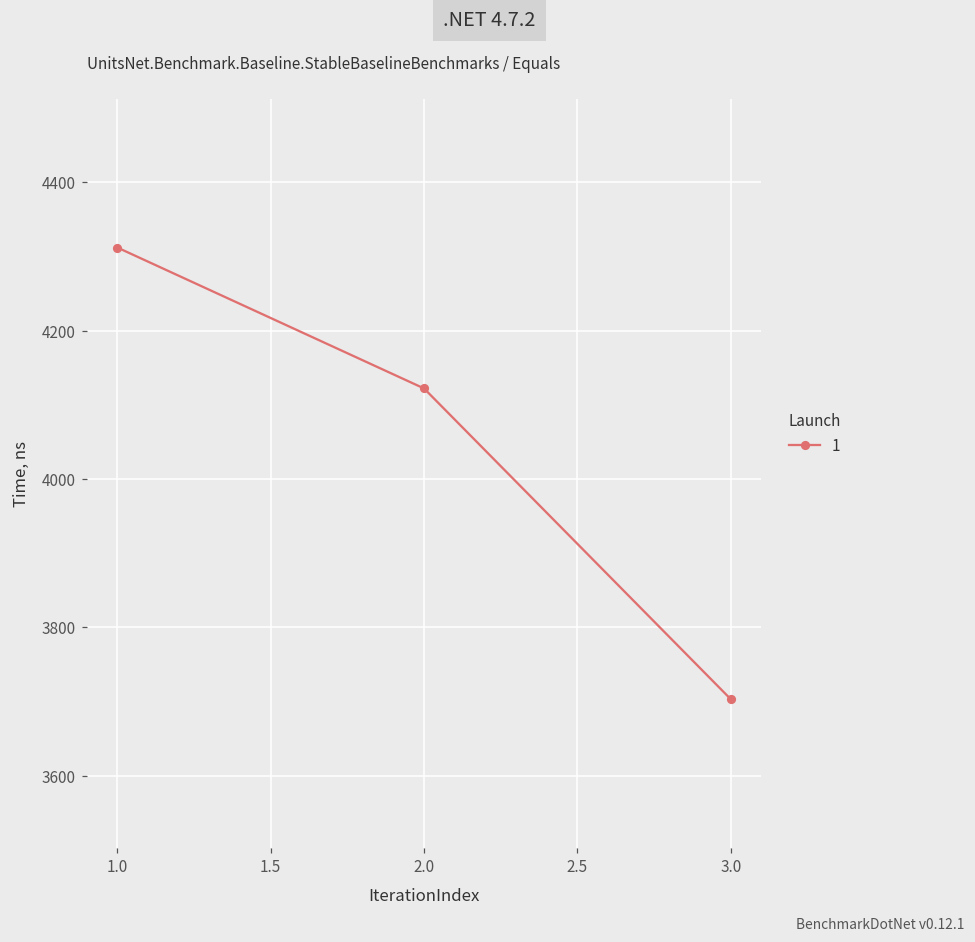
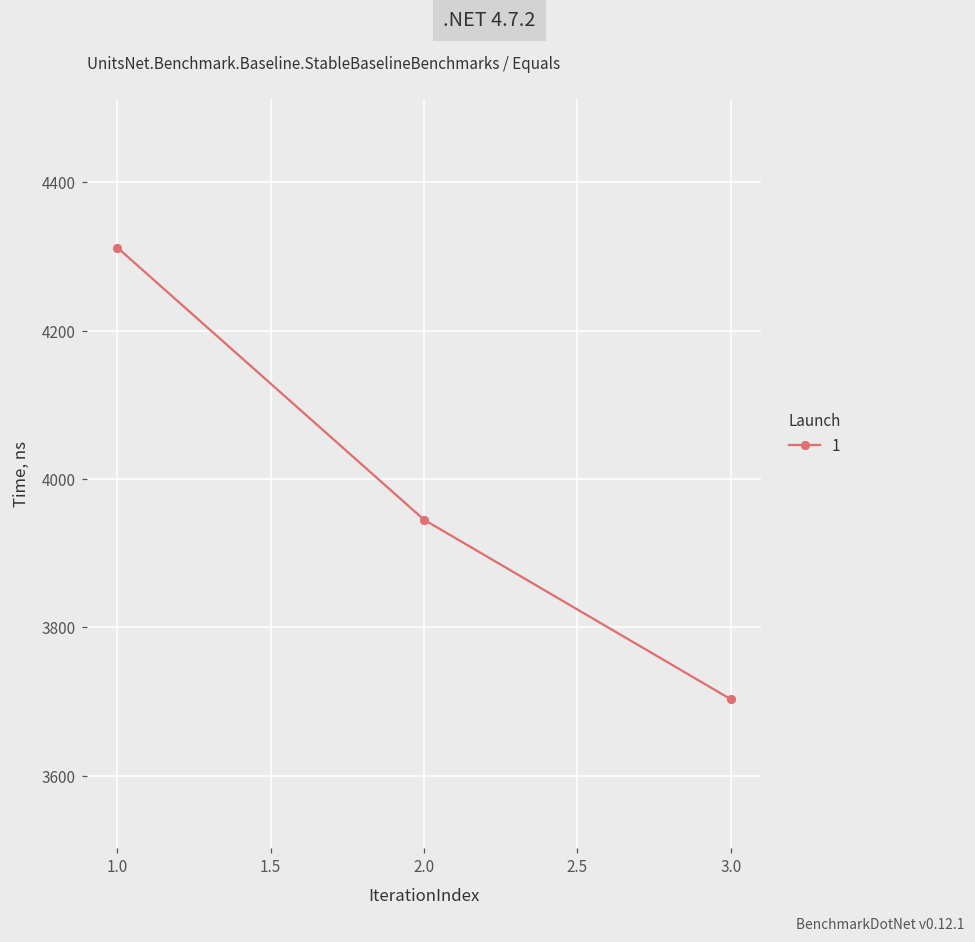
  {
    "1.0": 4310,
-   "2.0": 4120,
+   "2.0": 3950,
    "3.0": 3700
  }
